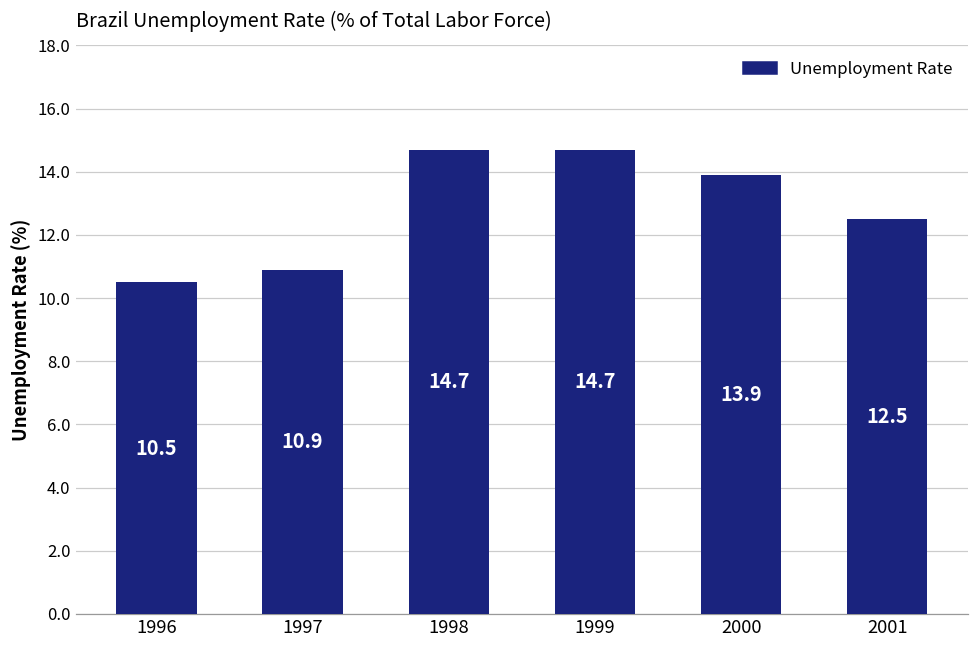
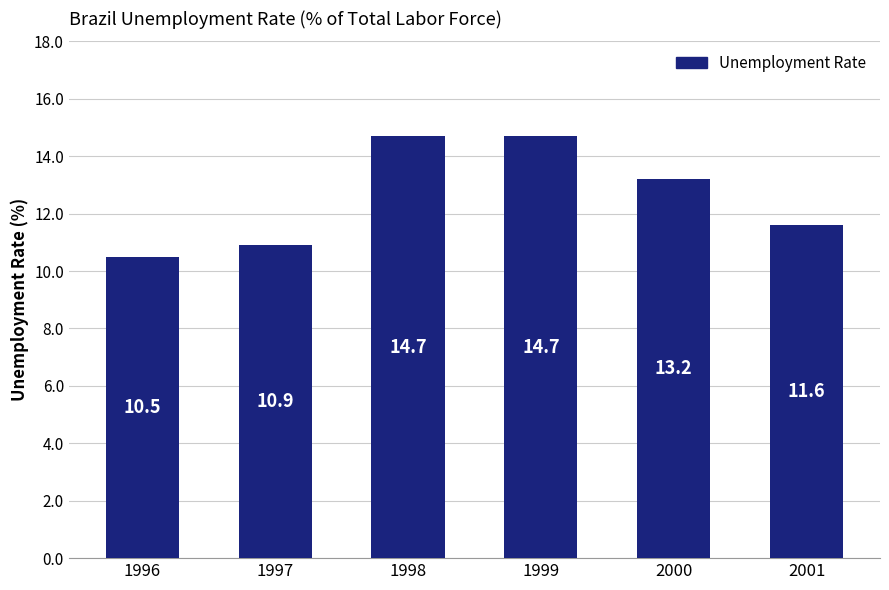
  {
    "1996": 10.5,
    "1997": 10.9,
    "1998": 14.7,
    "1999": 14.7,
-   "2000": 13.9,
-   "2001": 12.5
+   "2000": 13.2,
+   "2001": 11.6
  }
